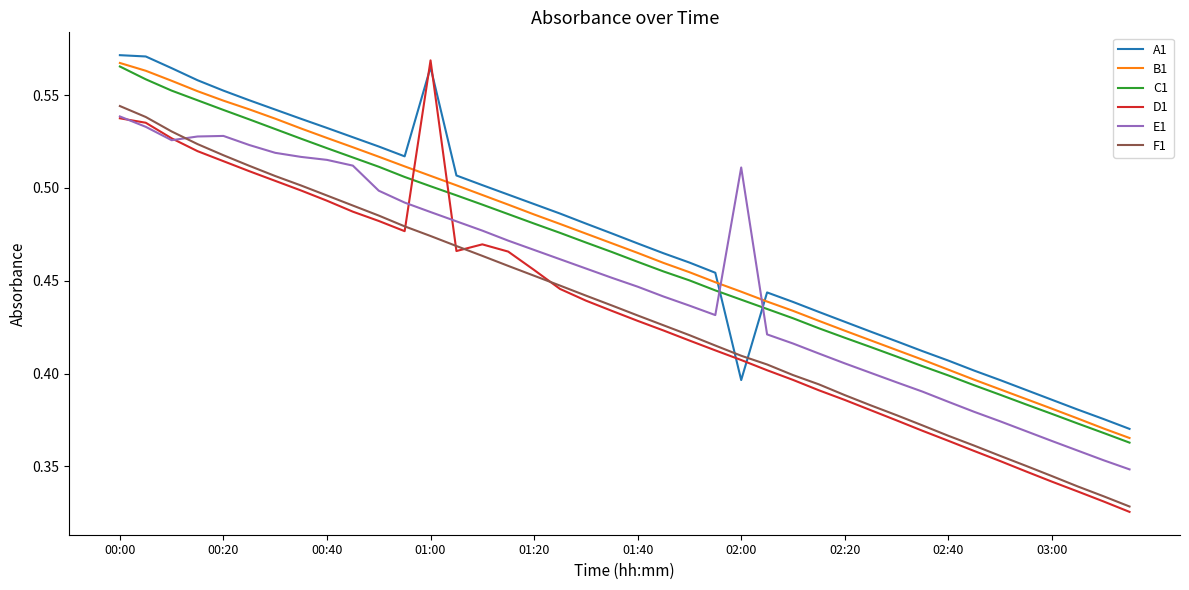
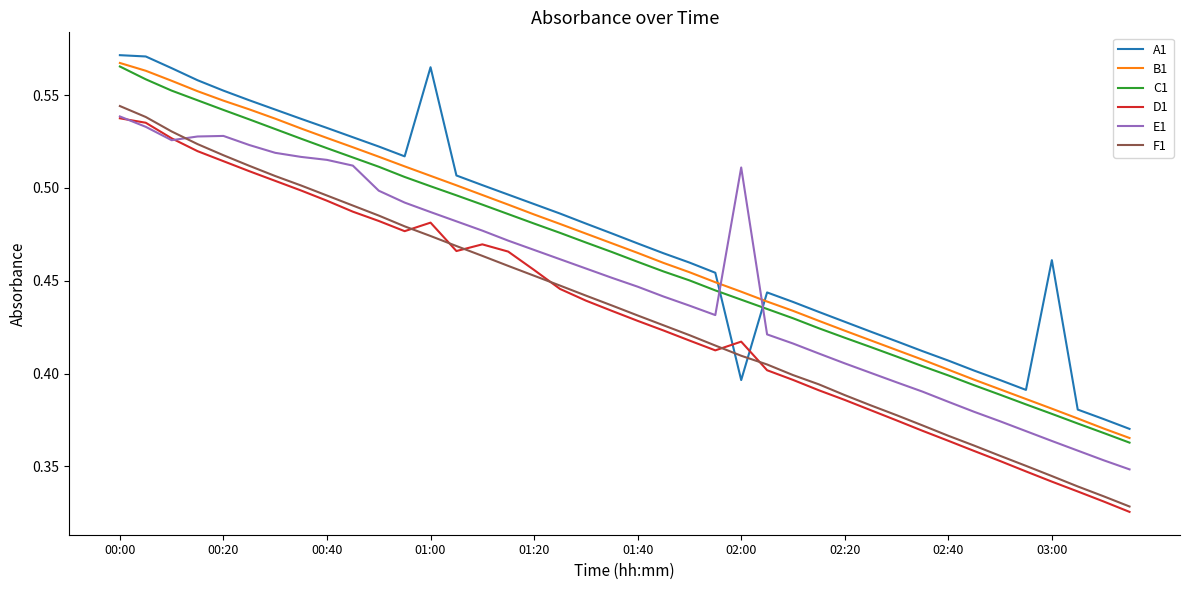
  {
    "A1": {
      "00:00": 0.572,
      "00:20": 0.552,
      "00:40": 0.532,
      "01:00": 0.565,
      "01:20": 0.491,
      "01:40": 0.470,
      "02:00": 0.397,
      "02:20": 0.428,
      "02:40": 0.407,
-     "03:00": 0.386
+     "03:00": 0.461
    },
    "B1": {
      "00:00": 0.567,
      "00:20": 0.547,
      "00:40": 0.527,
      "01:00": 0.507,
      "01:20": 0.486,
      "01:40": 0.465,
      "02:00": 0.444,
      "02:20": 0.423,
      "02:40": 0.402,
      "03:00": 0.381
    },
    "C1": {
      "00:00": 0.565,
      "00:20": 0.542,
      "00:40": 0.521,
      "01:00": 0.501,
      "01:20": 0.481,
      "01:40": 0.460,
      "02:00": 0.440,
      "02:20": 0.419,
      "02:40": 0.399,
      "03:00": 0.378
    },
    "D1": {
      "00:20": 0.514,
      "00:40": 0.493,
-     "01:00": 0.569,
+     "01:00": 0.481,
      "01:20": 0.456,
      "01:40": 0.428,
-     "02:00": 0.407,
+     "02:00": 0.417,
      "02:20": 0.386,
      "02:40": 0.364,
      "03:00": 0.342
    },
    "E1": {
      "00:20": 0.528,
      "00:40": 0.515,
      "01:00": 0.487,
      "01:20": 0.467,
      "01:40": 0.447,
      "02:00": 0.511,
      "02:20": 0.406,
      "02:40": 0.385,
      "03:00": 0.364
    },
    "F1": {
      "00:00": 0.544,
      "00:20": 0.518,
      "00:40": 0.496,
      "01:00": 0.474,
      "01:20": 0.453,
      "01:40": 0.431,
      "02:00": 0.410,
      "02:20": 0.388,
      "02:40": 0.367,
      "03:00": 0.345
    }
  }
